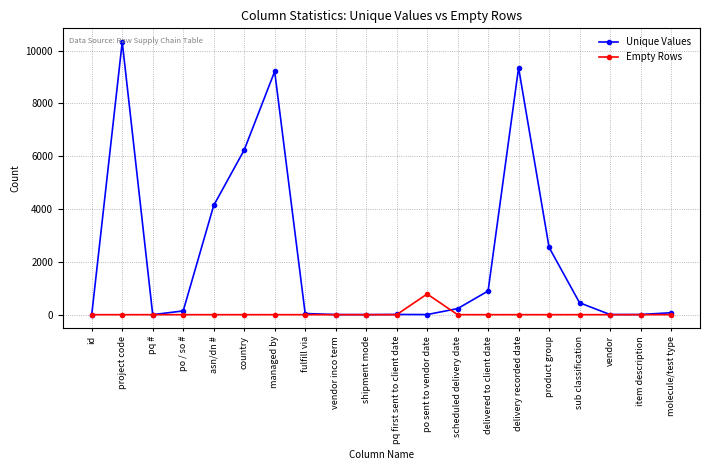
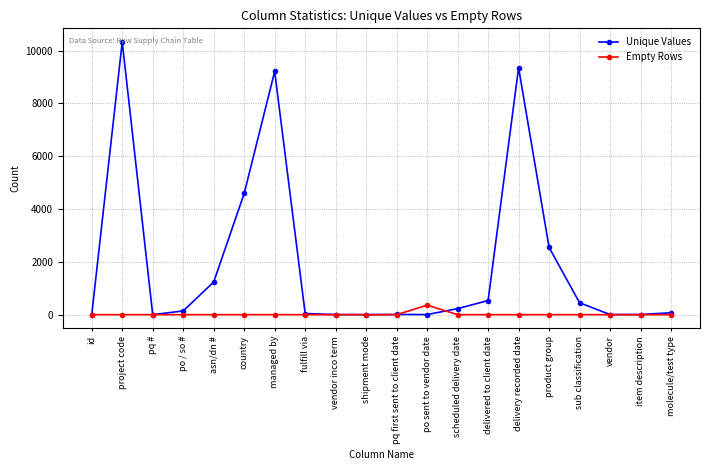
  {
    "Unique Values": {
      "project code": 10300,
      "po / so #": 100,
-     "asn/dn #": 4100,
-     "country": 6200,
+     "asn/dn #": 1200,
+     "country": 4600,
      "managed by": 9200,
      "po sent to vendor date": 0,
      "scheduled delivery date": 200,
-     "delivered to client date": 900,
+     "delivered to client date": 500,
      "delivery recorded date": 9300,
      "product group": 2500,
      "sub classification": 500
    },
    "Empty Rows": {
      "project code": 0,
      "po / so #": 0,
      "asn/dn #": 0,
      "country": 0,
      "managed by": 0,
-     "po sent to vendor date": 800,
+     "po sent to vendor date": 400,
      "scheduled delivery date": 0,
      "delivered to client date": 0,
      "delivery recorded date": 0,
      "product group": 0,
      "sub classification": 0
    }
  }
